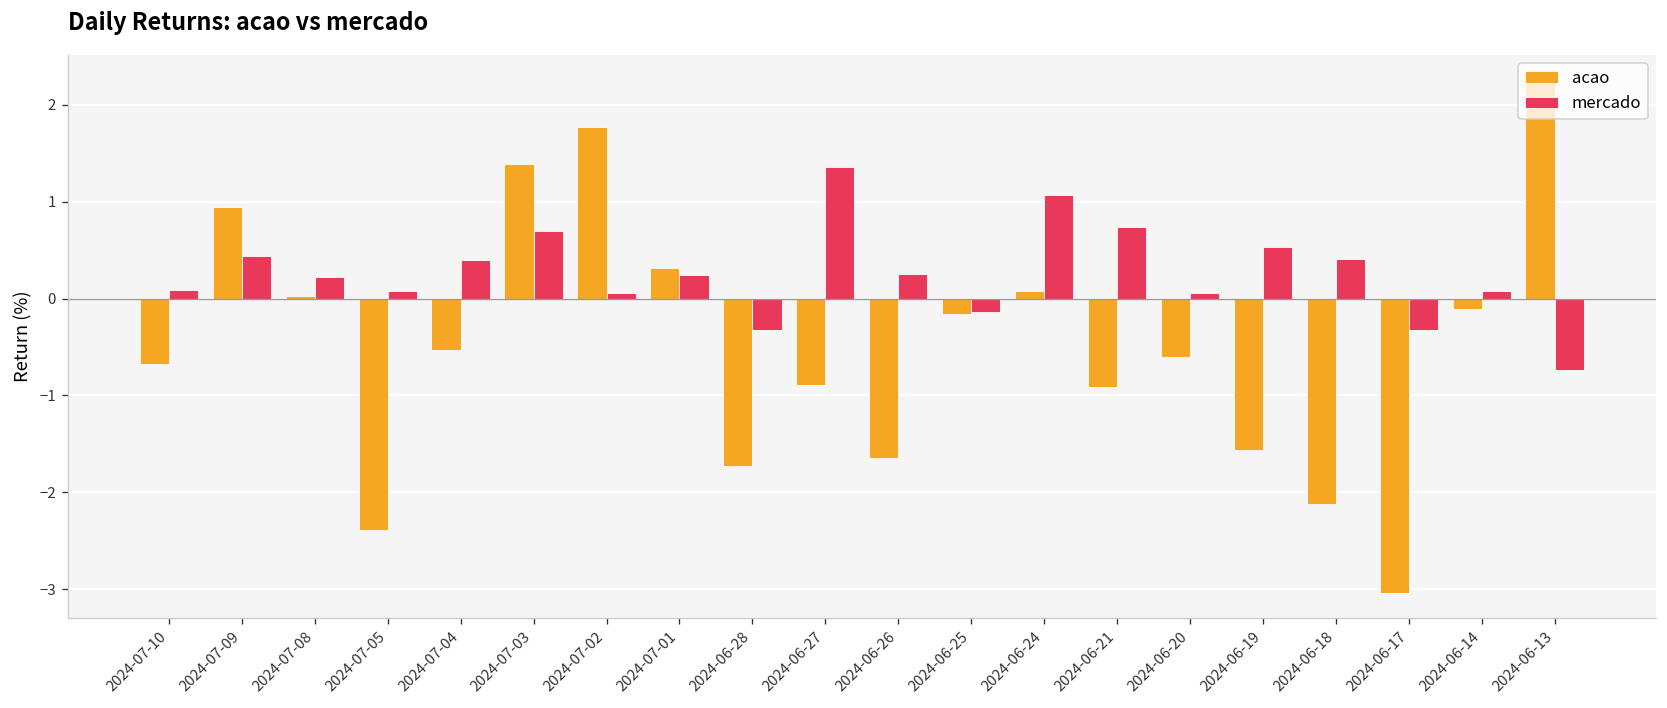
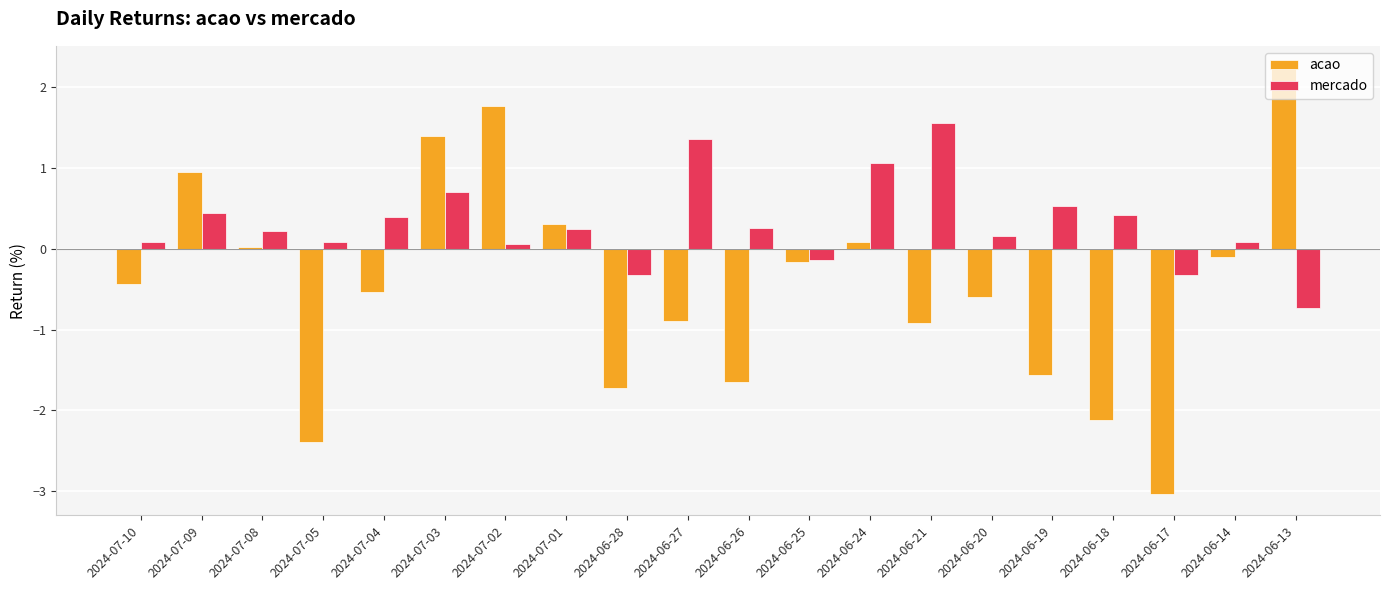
  {
    "acao": {
-     "2024-07-10": -0.7,
+     "2024-07-10": -0.4,
      "2024-07-09": 0.9,
      "2024-07-05": -2.4,
      "2024-07-04": -0.5,
      "2024-07-03": 1.4,
      "2024-07-02": 1.8,
      "2024-07-01": 0.3,
      "2024-06-28": -1.7,
      "2024-06-27": -0.9,
      "2024-06-26": -1.6,
      "2024-06-25": -0.2,
      "2024-06-24": 0.1,
      "2024-06-21": -0.9,
      "2024-06-20": -0.6,
      "2024-06-19": -1.6,
      "2024-06-18": -2.1,
      "2024-06-17": -3.0,
      "2024-06-14": -0.1
    },
    "mercado": {
      "2024-07-10": 0.1,
      "2024-07-09": 0.4,
      "2024-07-08": 0.2,
      "2024-07-05": 0.1,
      "2024-07-04": 0.4,
      "2024-07-03": 0.7,
      "2024-07-02": 0.1,
      "2024-07-01": 0.2,
      "2024-06-28": -0.3,
      "2024-06-27": 1.4,
      "2024-06-26": 0.3,
      "2024-06-25": -0.1,
      "2024-06-24": 1.1,
-     "2024-06-21": 0.7,
-     "2024-06-20": 0.1,
+     "2024-06-21": 1.6,
+     "2024-06-20": 0.2,
      "2024-06-19": 0.5,
      "2024-06-18": 0.4,
      "2024-06-17": -0.3,
      "2024-06-14": 0.1,
      "2024-06-13": -0.7
    }
  }
